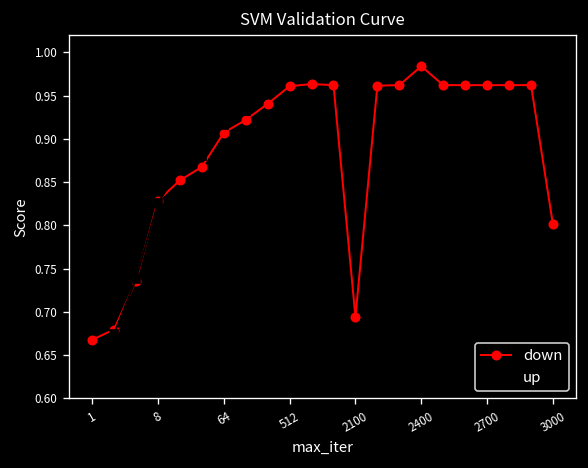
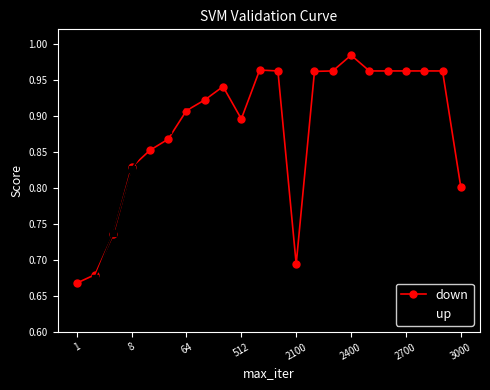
  {
    "down": {
      "64": 0.91,
-     "512": 0.96,
+     "512": 0.90,
      "2100": 0.69,
      "2400": 0.98,
      "2700": 0.96,
      "3000": 0.80
    },
    "up": {
      "64": 0.92,
      "512": 0.99,
      "2100": 1.00,
      "2400": 1.00,
      "2700": 1.00,
      "3000": 1.00
    }
  }
